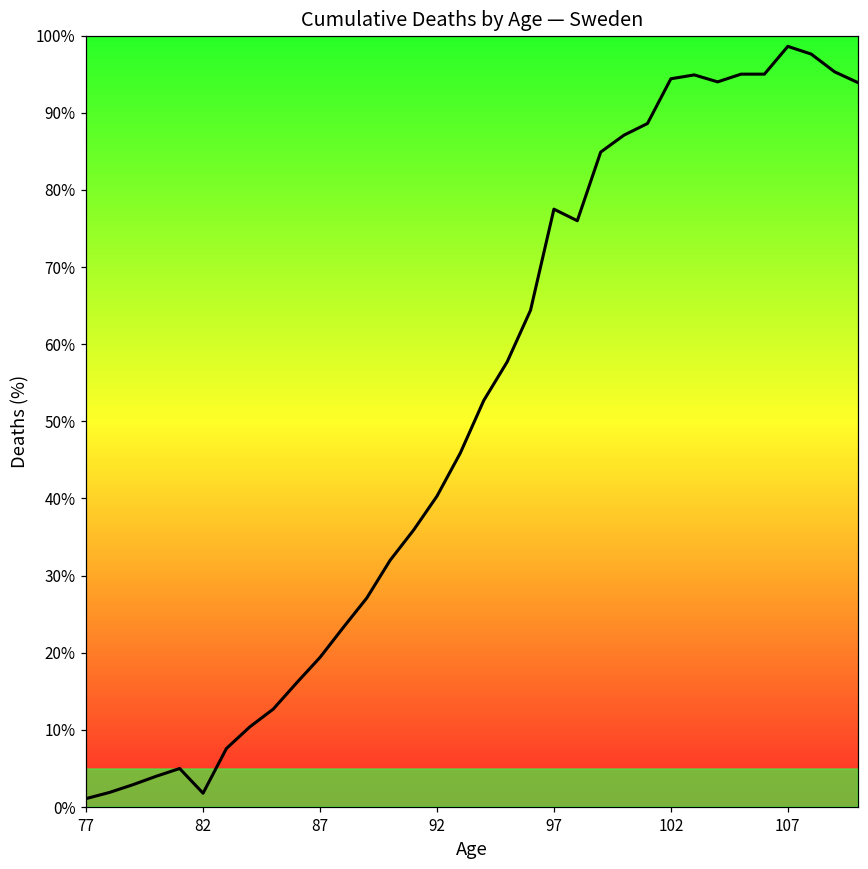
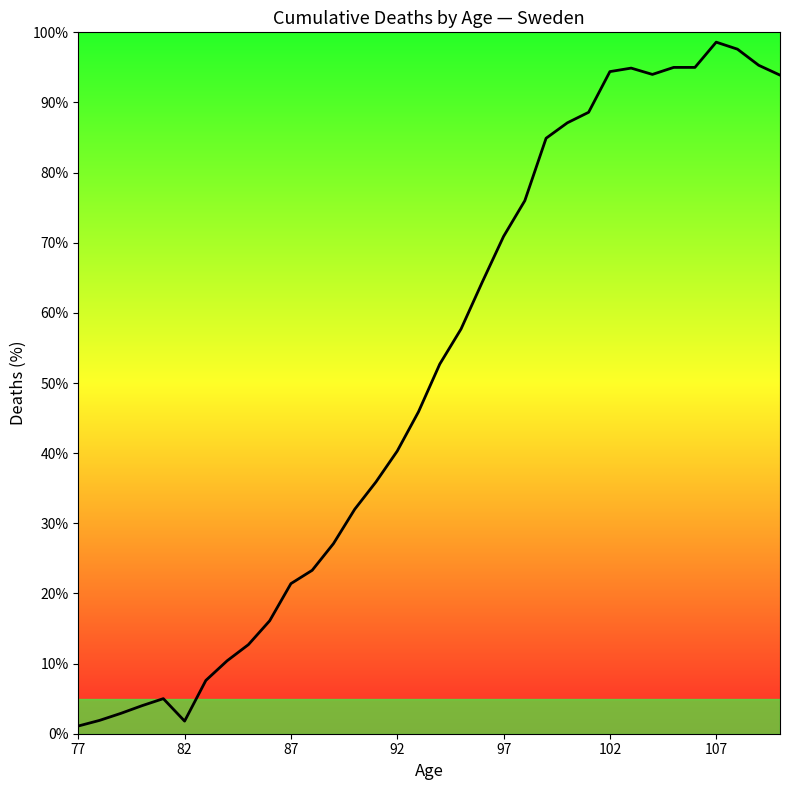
  {
-   "87": "19%",
+   "87": "21%",
    "92": "40%",
-   "97": "78%",
+   "97": "71%",
    "102": "94%",
    "107": "99%"
  }
